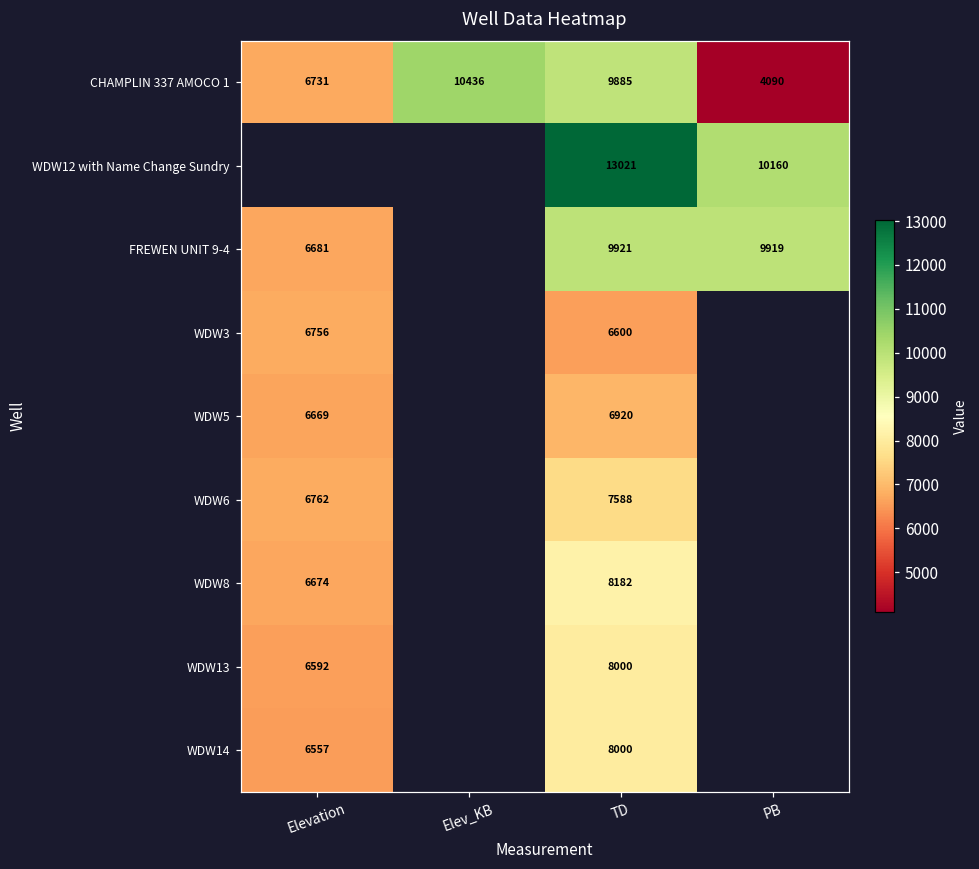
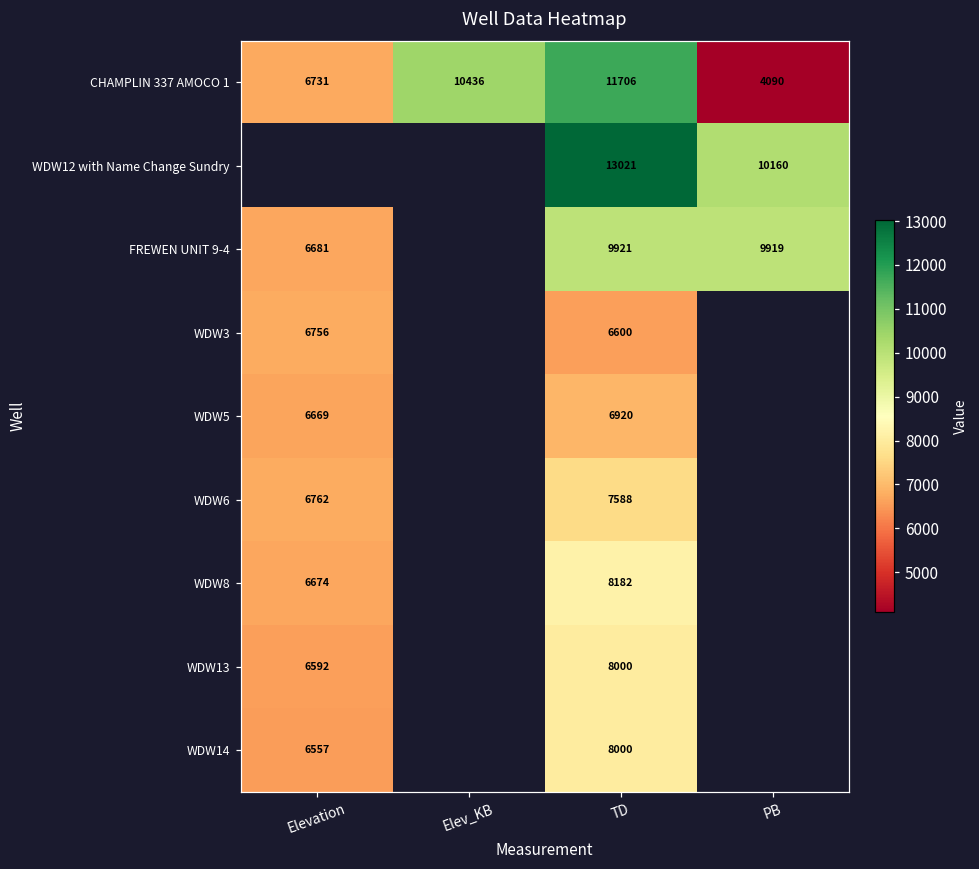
  {
    "CHAMPLIN 337 AMOCO 1": {
      "Elevation": 6731,
      "Elev_KB": 10436,
-     "TD": 9885,
+     "TD": 11706,
      "PB": 4090
    },
    "WDW12 with Name Change Sundry": {
      "TD": 13021,
      "PB": 10160
    },
    "FREWEN UNIT 9-4": {
      "Elevation": 6681,
      "TD": 9921,
      "PB": 9919
    },
    "WDW3": {
      "Elevation": 6756,
      "TD": 6600
    },
    "WDW5": {
      "Elevation": 6669,
      "TD": 6920
    },
    "WDW6": {
      "Elevation": 6762,
      "TD": 7588
    },
    "WDW8": {
      "Elevation": 6674,
      "TD": 8182
    },
    "WDW13": {
      "Elevation": 6592,
      "TD": 8000
    },
    "WDW14": {
      "Elevation": 6557,
      "TD": 8000
    }
  }
